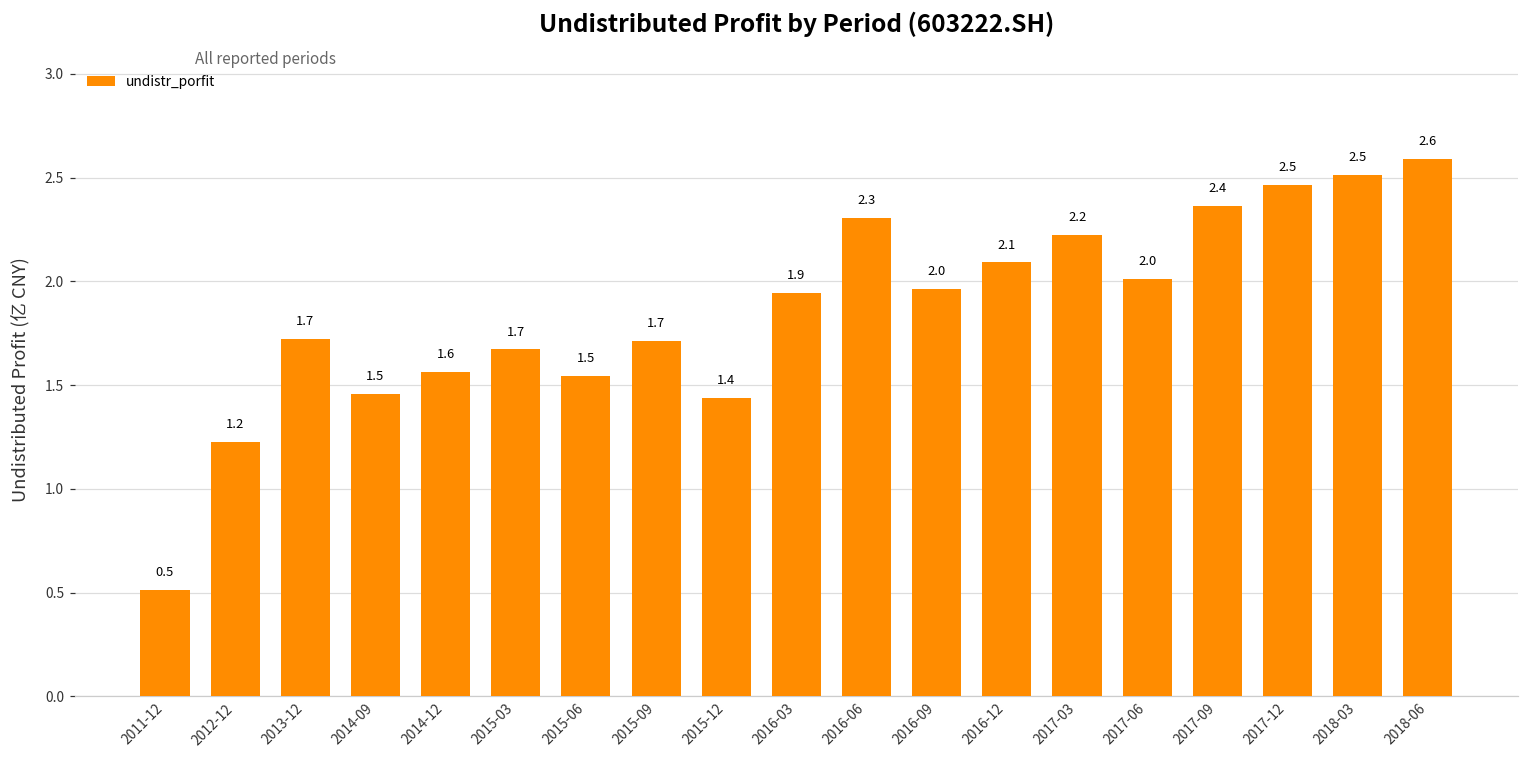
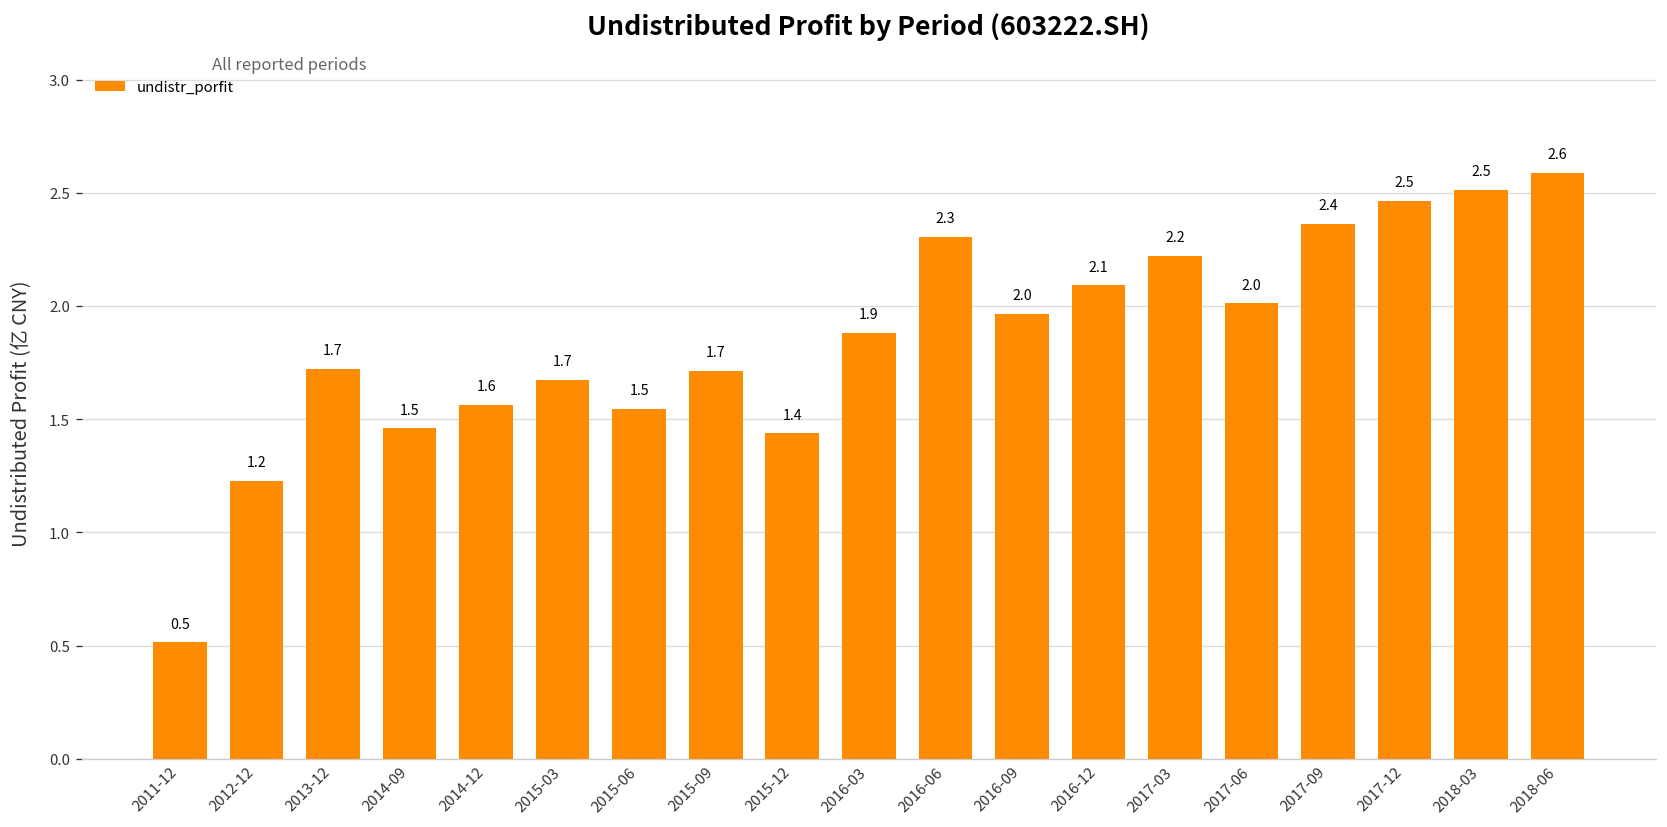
  {
-   "2016-03": 1.94
+   "2016-03": 1.88
  }
